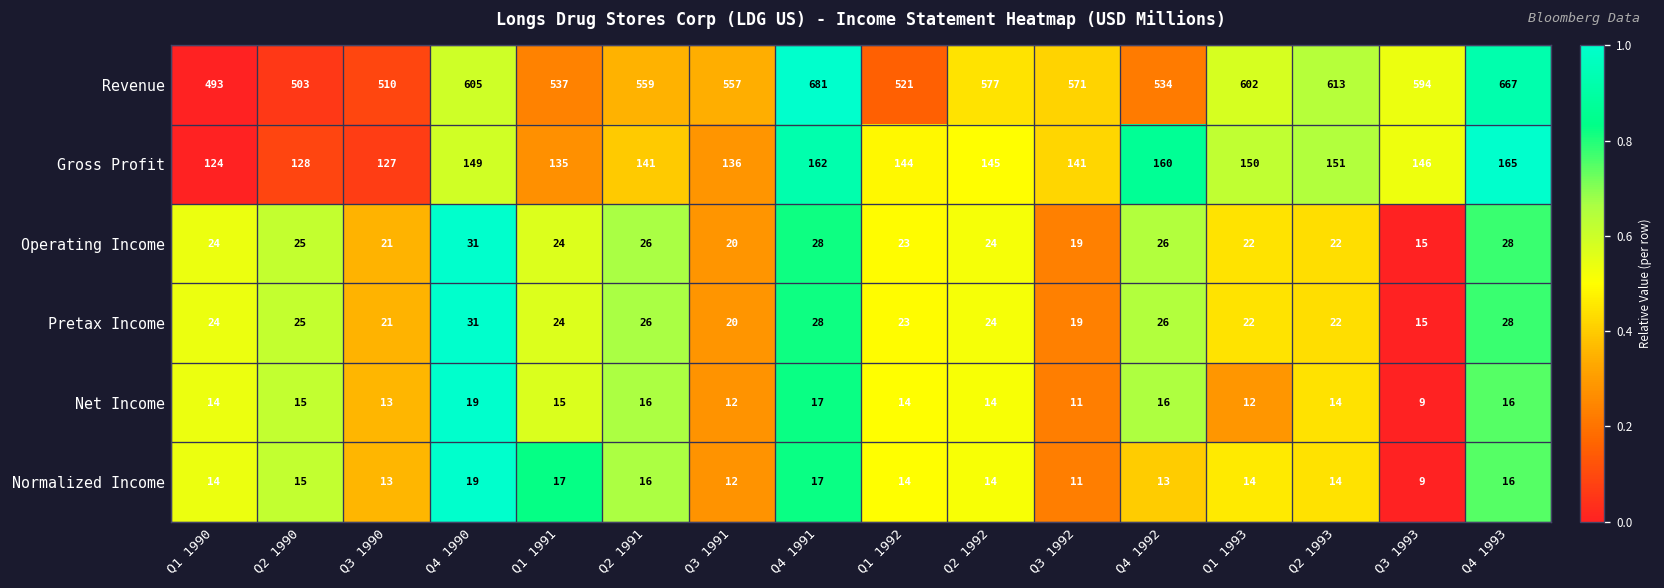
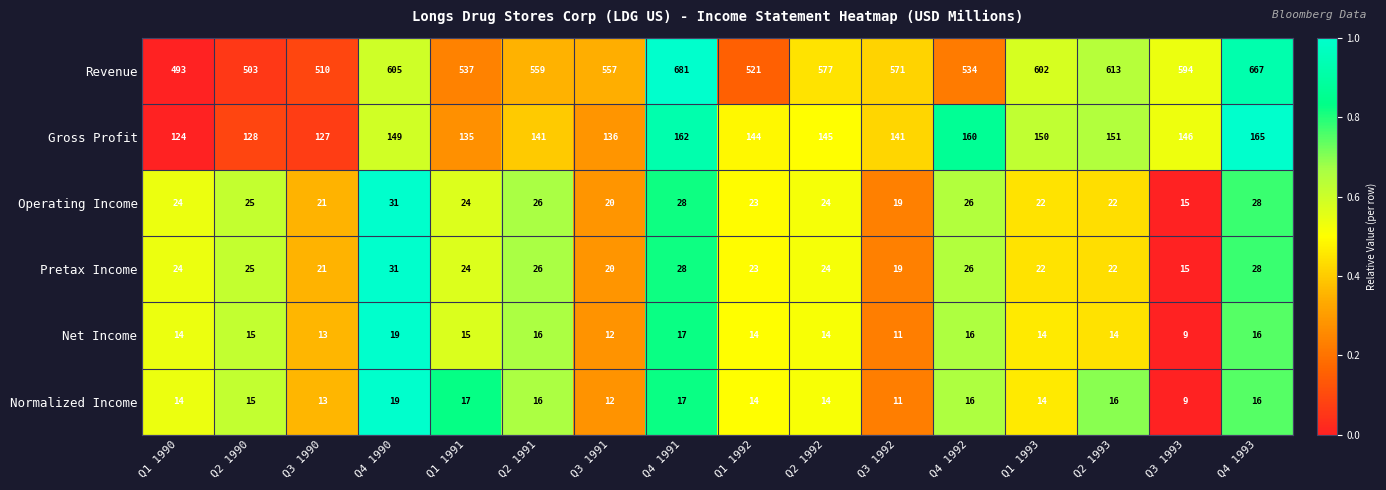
  {
    "Revenue": {
      "Q1 1990": 493,
      "Q2 1990": 503,
      "Q3 1990": 510,
      "Q4 1990": 605,
      "Q1 1991": 537,
      "Q2 1991": 559,
      "Q3 1991": 557,
      "Q4 1991": 681,
      "Q1 1992": 521,
      "Q2 1992": 577,
      "Q3 1992": 571,
      "Q4 1992": 534,
      "Q1 1993": 602,
      "Q2 1993": 613,
      "Q3 1993": 594,
      "Q4 1993": 667
    },
    "Gross Profit": {
      "Q1 1990": 124,
      "Q2 1990": 128,
      "Q3 1990": 127,
      "Q4 1990": 149,
      "Q1 1991": 135,
      "Q2 1991": 141,
      "Q3 1991": 136,
      "Q4 1991": 162,
      "Q1 1992": 144,
      "Q2 1992": 145,
      "Q3 1992": 141,
      "Q4 1992": 160,
      "Q1 1993": 150,
      "Q2 1993": 151,
      "Q3 1993": 146,
      "Q4 1993": 165
    },
    "Operating Income": {
      "Q1 1990": 24,
      "Q2 1990": 25,
      "Q3 1990": 21,
      "Q4 1990": 31,
      "Q1 1991": 24,
      "Q2 1991": 26,
      "Q3 1991": 20,
      "Q4 1991": 28,
      "Q1 1992": 23,
      "Q2 1992": 24,
      "Q3 1992": 19,
      "Q4 1992": 26,
      "Q1 1993": 22,
      "Q2 1993": 22,
      "Q3 1993": 15,
      "Q4 1993": 28
    },
    "Pretax Income": {
      "Q1 1990": 24,
      "Q2 1990": 25,
      "Q3 1990": 21,
      "Q4 1990": 31,
      "Q1 1991": 24,
      "Q2 1991": 26,
      "Q3 1991": 20,
      "Q4 1991": 28,
      "Q1 1992": 23,
      "Q2 1992": 24,
      "Q3 1992": 19,
      "Q4 1992": 26,
      "Q1 1993": 22,
      "Q2 1993": 22,
      "Q3 1993": 15,
      "Q4 1993": 28
    },
    "Net Income": {
      "Q1 1990": 14,
      "Q2 1990": 15,
      "Q3 1990": 13,
      "Q4 1990": 19,
      "Q1 1991": 15,
      "Q2 1991": 16,
      "Q3 1991": 12,
      "Q4 1991": 17,
      "Q1 1992": 14,
      "Q2 1992": 14,
      "Q3 1992": 11,
      "Q4 1992": 16,
-     "Q1 1993": 12,
+     "Q1 1993": 14,
      "Q2 1993": 14,
      "Q3 1993": 9,
      "Q4 1993": 16
    },
    "Normalized Income": {
      "Q1 1990": 14,
      "Q2 1990": 15,
      "Q3 1990": 13,
      "Q4 1990": 19,
      "Q1 1991": 17,
      "Q2 1991": 16,
      "Q3 1991": 12,
      "Q4 1991": 17,
      "Q1 1992": 14,
      "Q2 1992": 14,
      "Q3 1992": 11,
-     "Q4 1992": 13,
+     "Q4 1992": 16,
      "Q1 1993": 14,
-     "Q2 1993": 14,
+     "Q2 1993": 16,
      "Q3 1993": 9,
      "Q4 1993": 16
    }
  }
